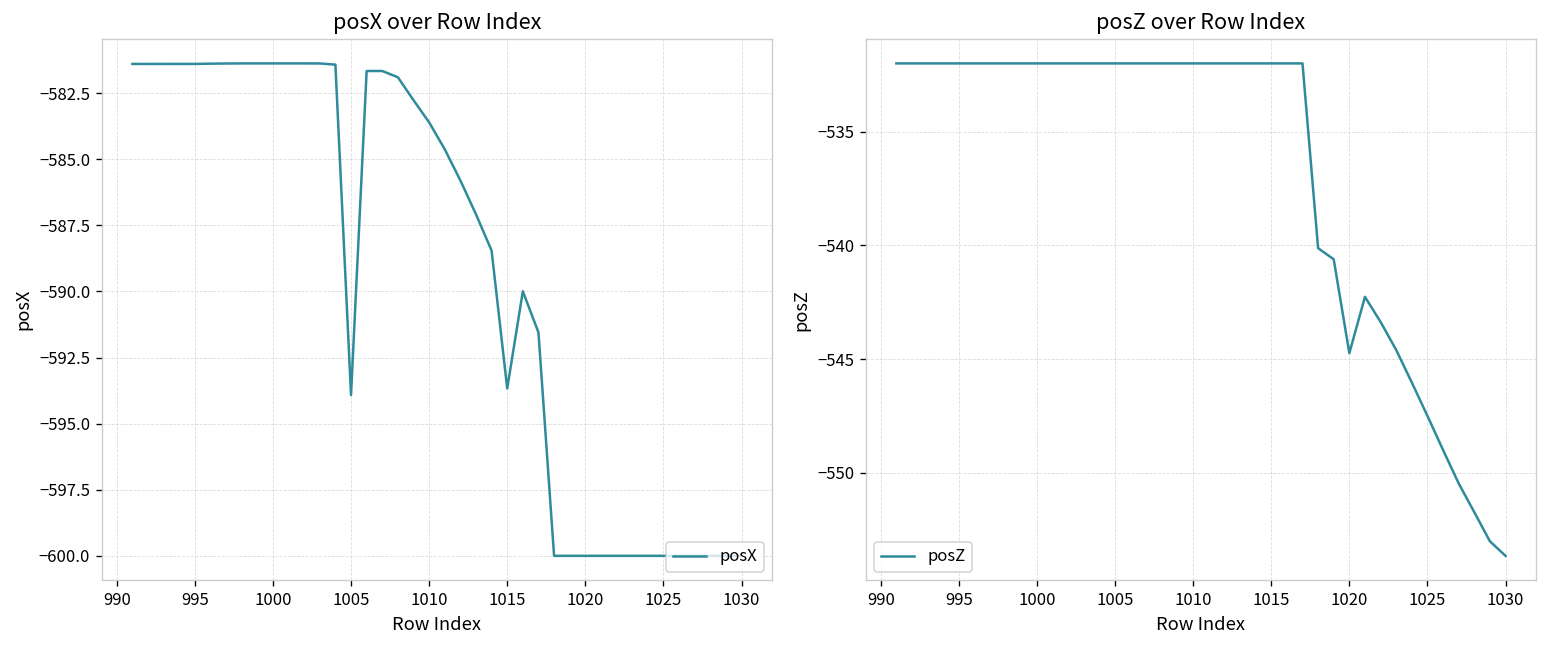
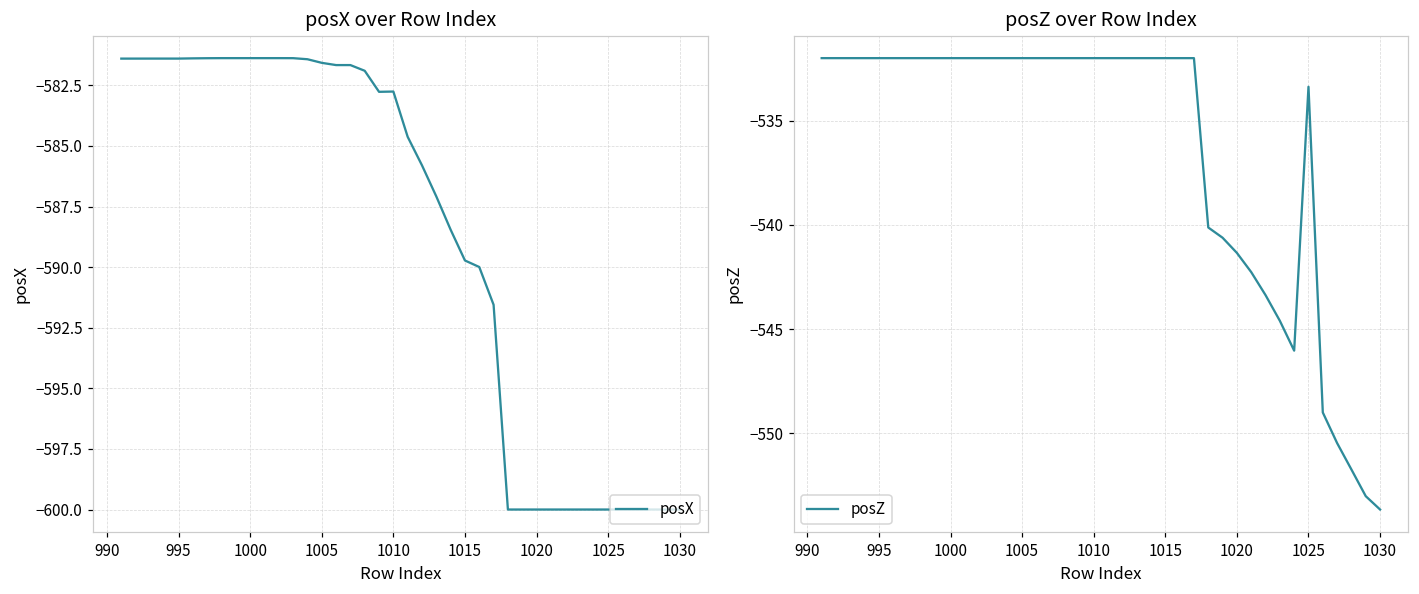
  {
    "posX over Row Index": {
      "995": -581.4,
      "1000": -581.4,
-     "1005": -593.9,
-     "1010": -583.6,
-     "1015": -593.7,
+     "1005": -581.6,
+     "1010": -582.8,
+     "1015": -589.7,
      "1020": -600.0,
      "1025": -600.0
    },
    "posZ over Row Index": {
      "995": -532.0,
      "1000": -532.0,
      "1005": -532.0,
      "1010": -532.0,
      "1015": -532.0,
-     "1020": -544.7,
-     "1025": -547.5,
+     "1020": -541.3,
+     "1025": -533.4,
      "1030": -553.7
    }
  }
